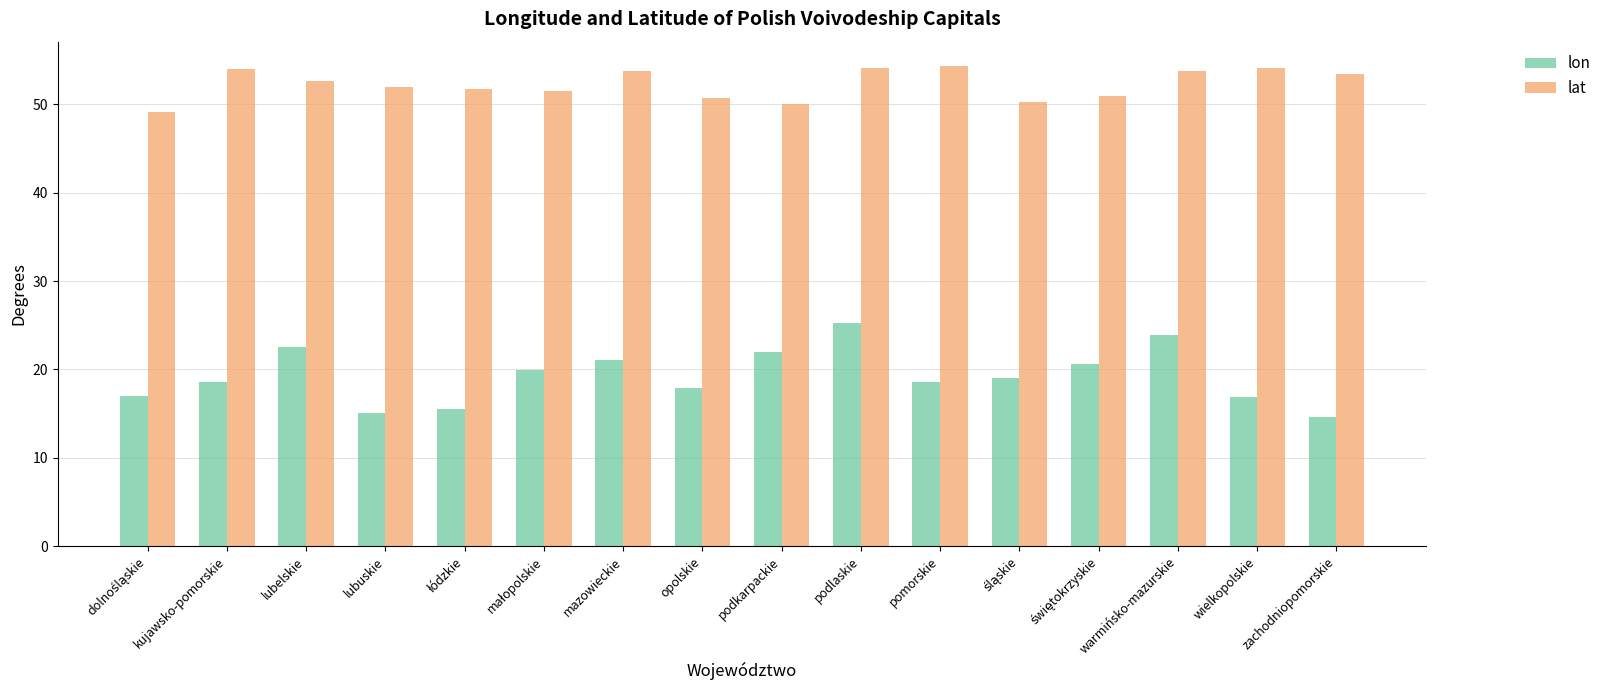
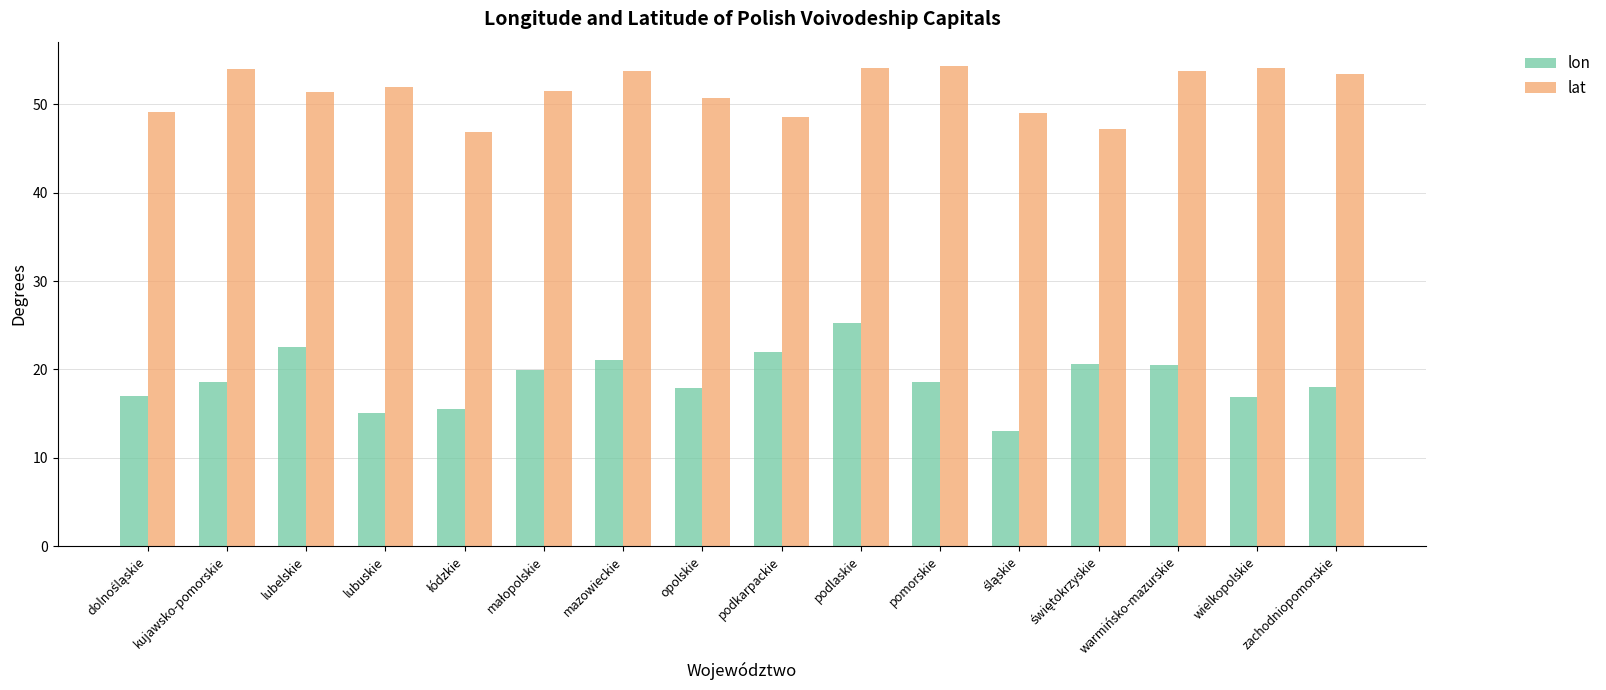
  {
    "lon": {
      "dolnośląskie": 17,
      "kujawsko-pomorskie": 19,
      "lubelskie": 23,
      "lubuskie": 15,
      "łódzkie": 16,
      "małopolskie": 20,
      "mazowieckie": 21,
      "opolskie": 18,
      "podkarpackie": 22,
      "podlaskie": 25,
      "pomorskie": 19,
-     "śląskie": 19,
+     "śląskie": 13,
      "świętokrzyskie": 21,
-     "warmińsko-mazurskie": 24,
+     "warmińsko-mazurskie": 20,
      "wielkopolskie": 17,
-     "zachodniopomorskie": 15
+     "zachodniopomorskie": 18
    },
    "lat": {
      "dolnośląskie": 49,
      "kujawsko-pomorskie": 54,
-     "lubelskie": 53,
+     "lubelskie": 51,
      "lubuskie": 52,
-     "łódzkie": 52,
+     "łódzkie": 47,
      "małopolskie": 51,
      "mazowieckie": 54,
      "opolskie": 51,
-     "podkarpackie": 50,
+     "podkarpackie": 49,
      "podlaskie": 54,
      "pomorskie": 54,
-     "śląskie": 50,
-     "świętokrzyskie": 51,
+     "śląskie": 49,
+     "świętokrzyskie": 47,
      "warmińsko-mazurskie": 54,
      "wielkopolskie": 54,
      "zachodniopomorskie": 53
    }
  }
